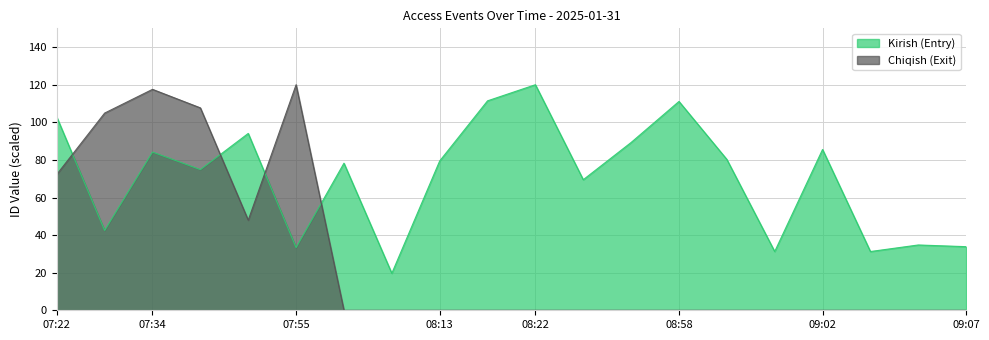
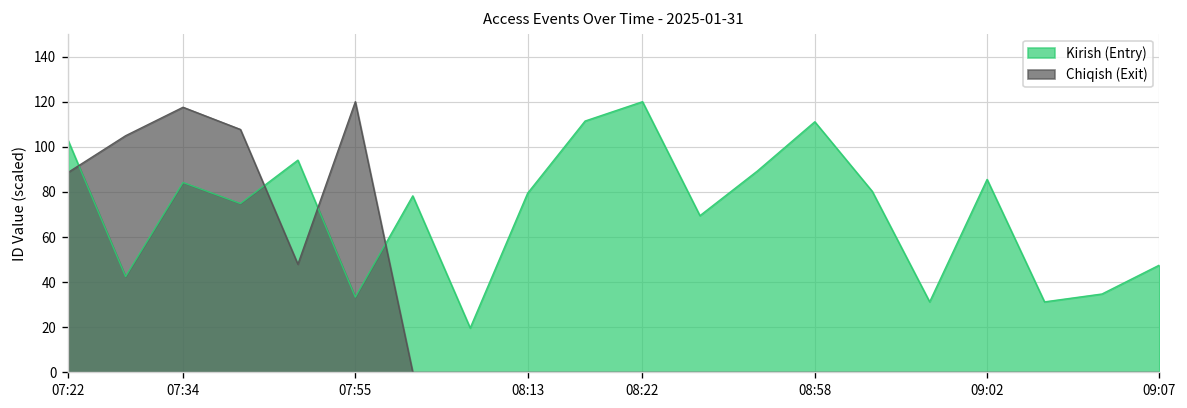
  {
    "Kirish (Entry)": {
      "07:22": 103,
      "07:34": 84,
      "07:55": 33,
      "08:13": 79,
      "08:22": 120,
      "08:58": 111,
      "09:02": 86,
-     "09:07": 34
+     "09:07": 48
    },
    "Chiqish (Exit)": {
-     "07:22": 72,
+     "07:22": 89,
      "07:34": 118,
      "07:55": 120,
      "08:13": 0,
      "08:22": 0,
      "08:58": 0,
      "09:02": 0,
      "09:07": 0
    }
  }
